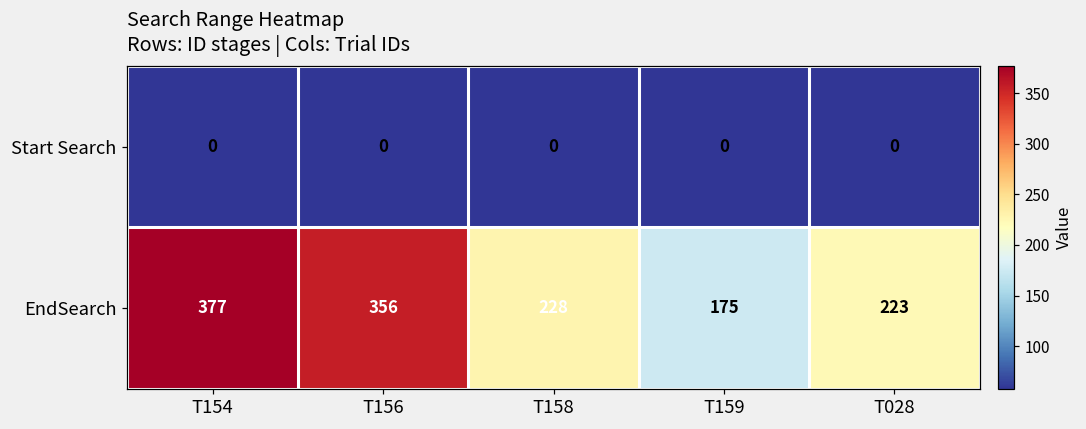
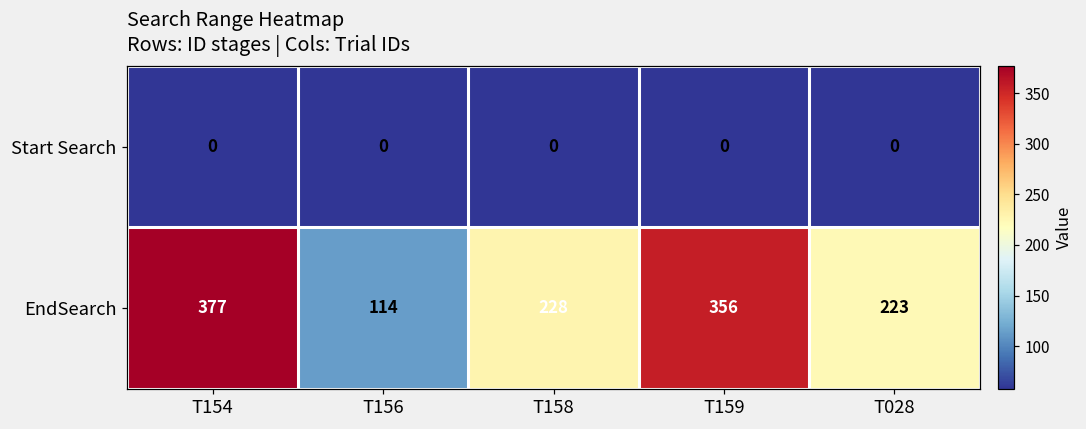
  {
    "Start Search": {
      "T154": 0,
      "T156": 0,
      "T158": 0,
      "T159": 0,
      "T028": 0
    },
    "EndSearch": {
      "T154": 377,
-     "T156": 356,
+     "T156": 114,
      "T158": 228,
-     "T159": 175,
+     "T159": 356,
      "T028": 223
    }
  }
